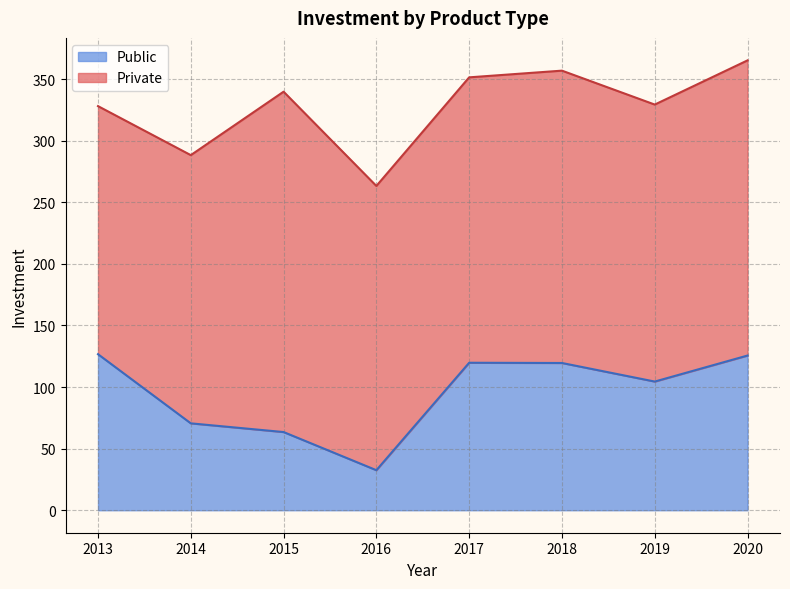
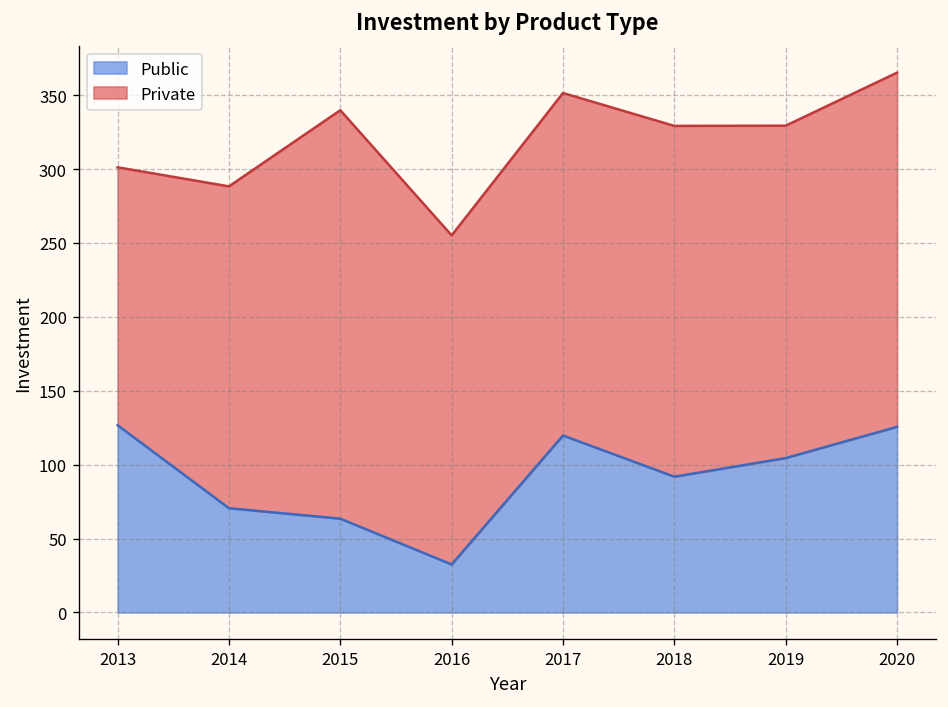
  {
    "Public": {
      "2013": 127,
      "2014": 71,
      "2015": 63,
      "2016": 32,
      "2017": 120,
-     "2018": 120,
+     "2018": 92,
      "2019": 104,
      "2020": 126
    },
    "Private": {
-     "2013": 201,
+     "2013": 174,
      "2014": 218,
      "2015": 276,
-     "2016": 231,
+     "2016": 223,
      "2017": 232,
      "2018": 237,
      "2019": 225,
      "2020": 240
    }
  }
